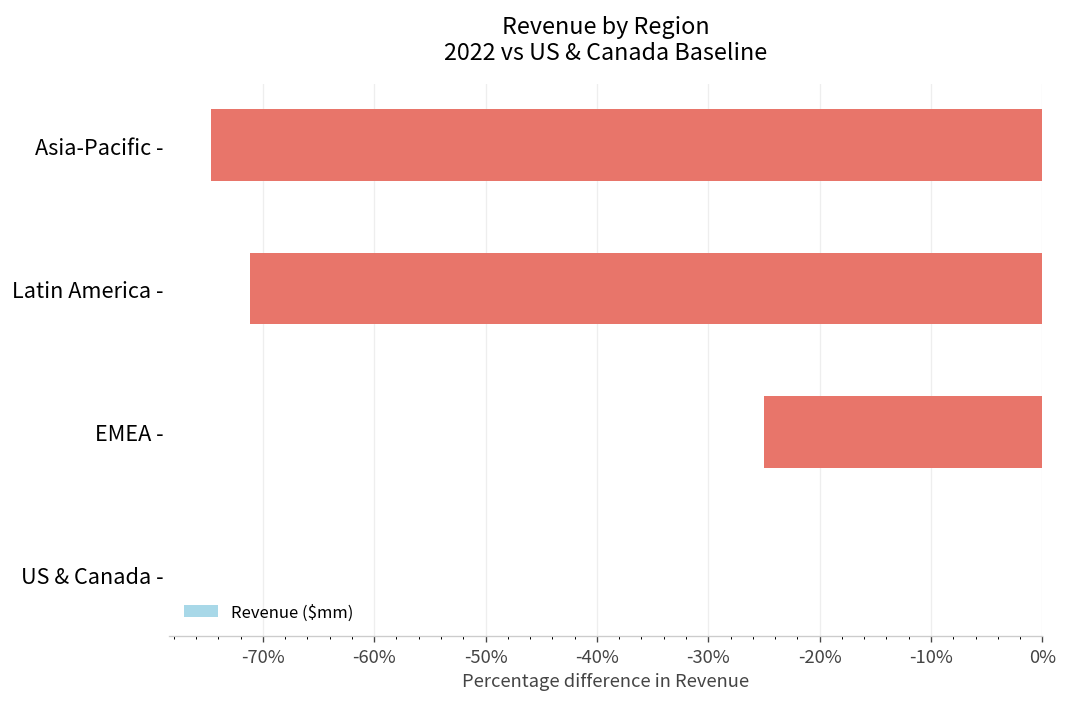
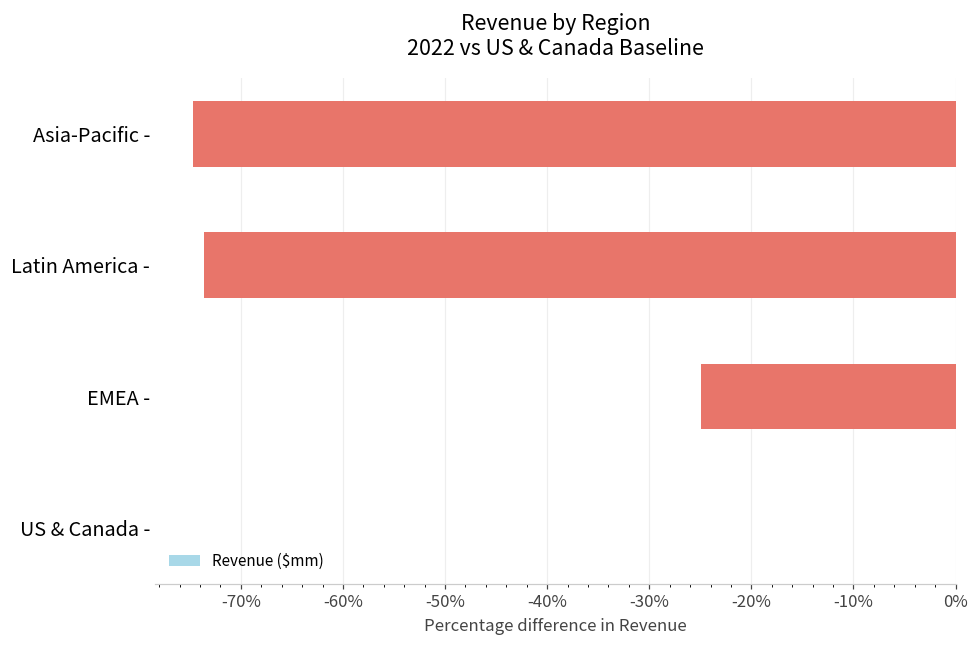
  {
    "Asia-Pacific -": "-75%",
-   "Latin America -": "-71%",
+   "Latin America -": "-74%",
    "EMEA -": "-25%",
    "US & Canada -": "0%"
  }
